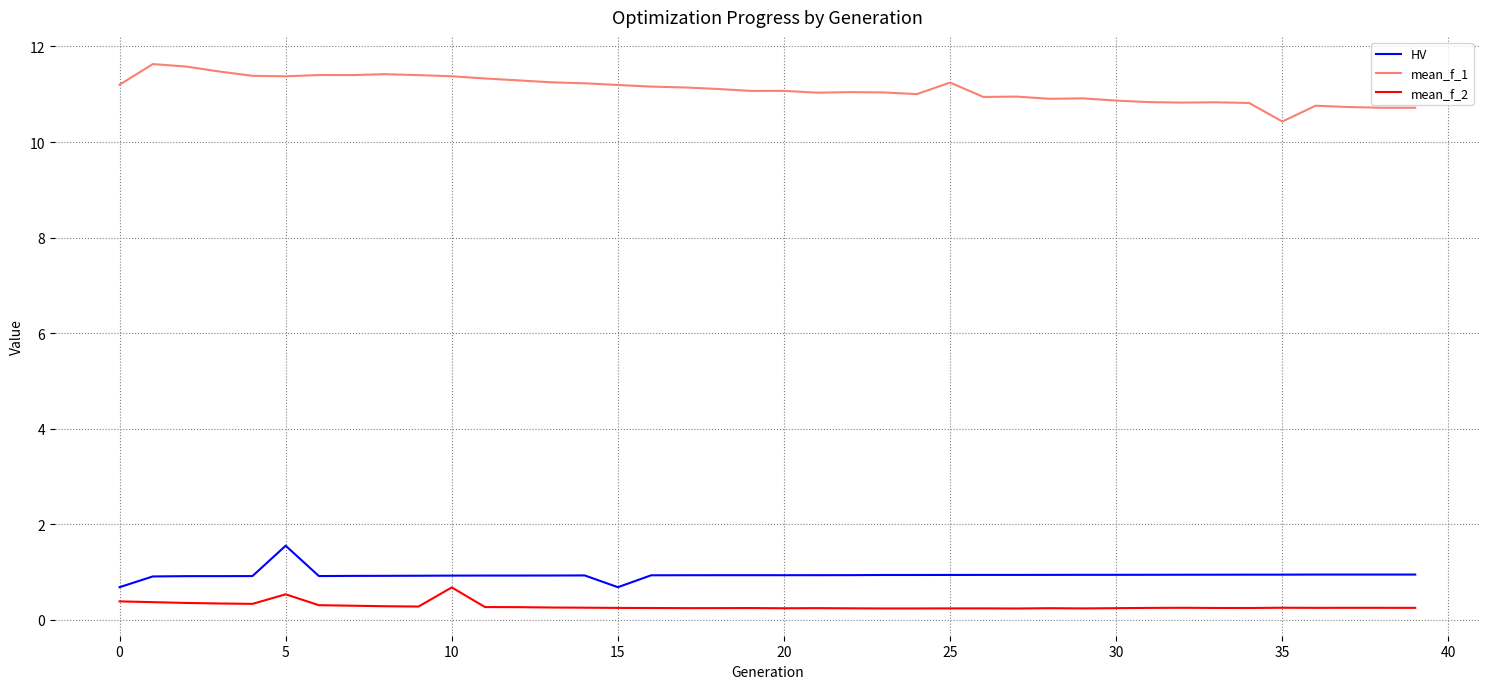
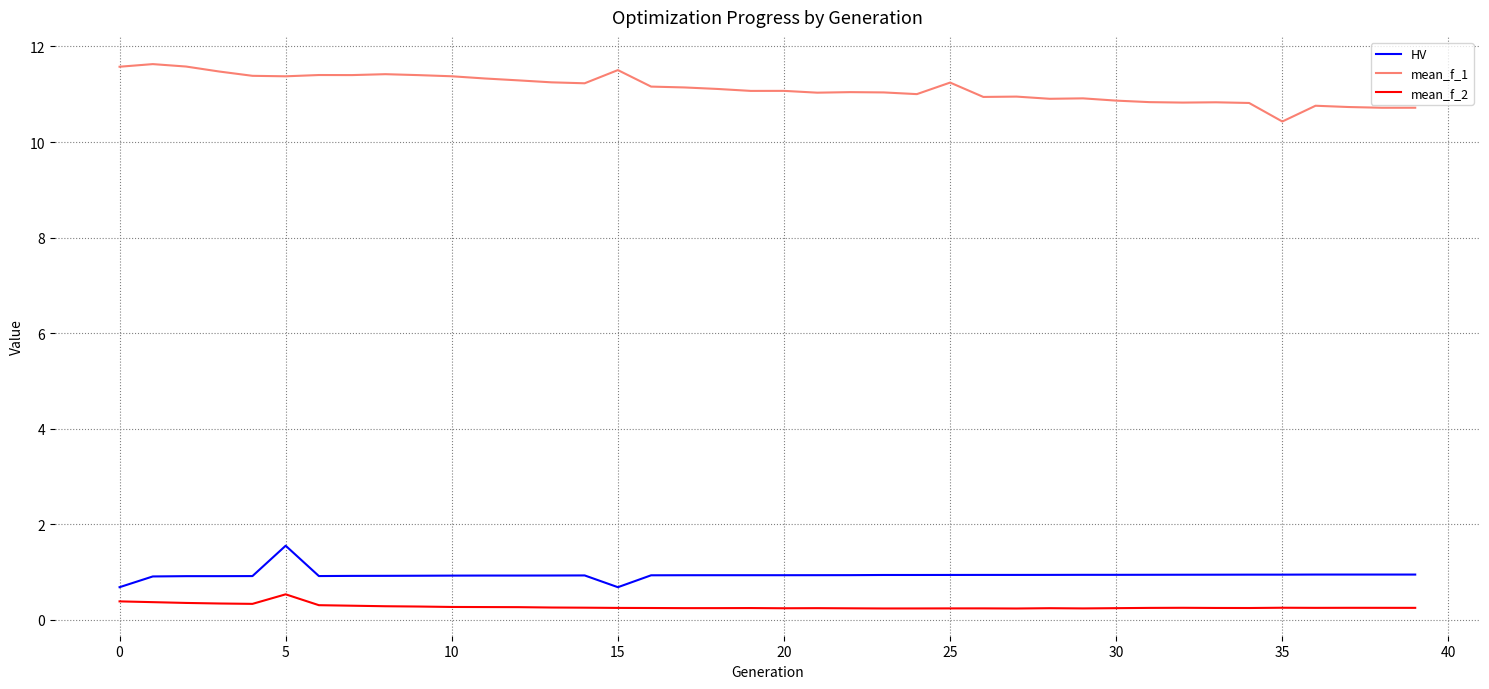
  {
    "HV": {
      "0": 0.7,
      "5": 1.5,
      "10": 0.9,
      "15": 0.7,
      "20": 0.9,
      "25": 0.9,
      "30": 0.9,
      "35": 0.9
    },
    "mean_f_1": {
-     "0": 11.2,
+     "0": 11.6,
      "5": 11.4,
      "10": 11.4,
-     "15": 11.2,
+     "15": 11.5,
      "20": 11.1,
      "25": 11.2,
      "30": 10.9,
      "35": 10.4
    },
    "mean_f_2": {
      "0": 0.4,
      "5": 0.5,
-     "10": 0.7,
+     "10": 0.3,
      "15": 0.2,
      "20": 0.2,
      "25": 0.2,
      "30": 0.2,
      "35": 0.3
    }
  }
